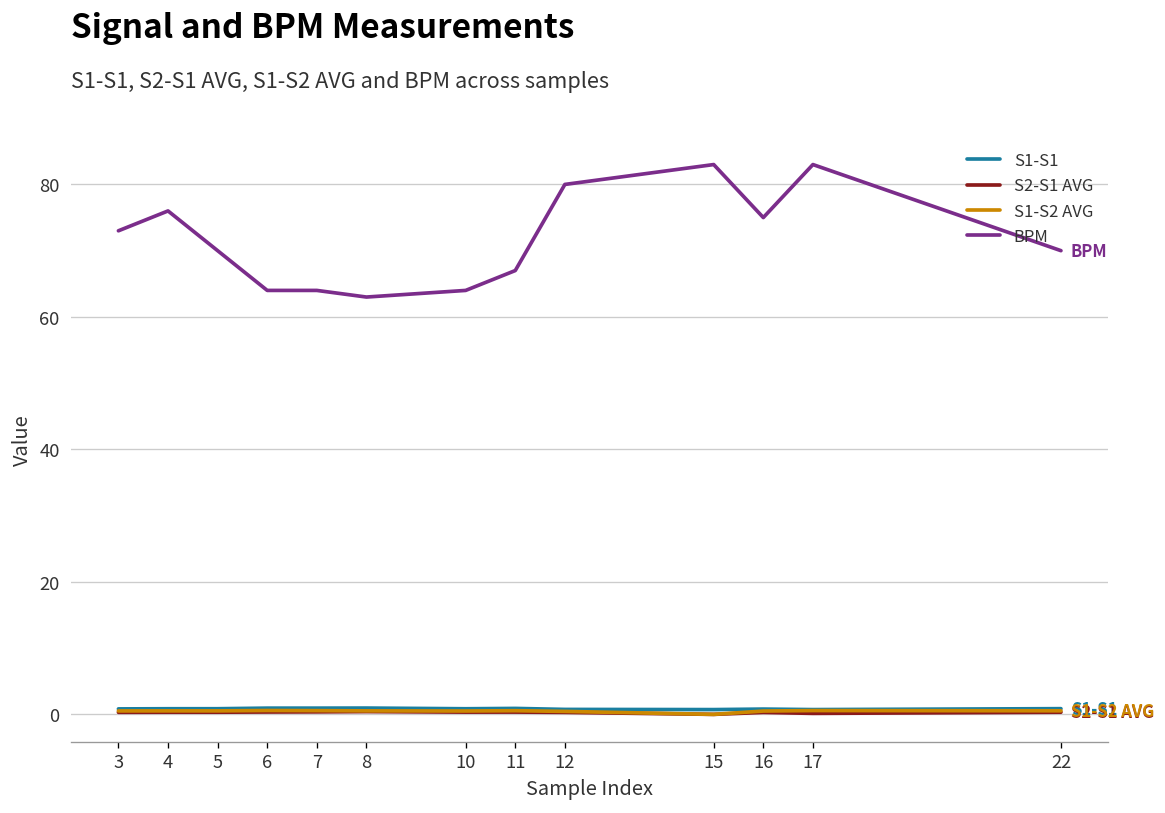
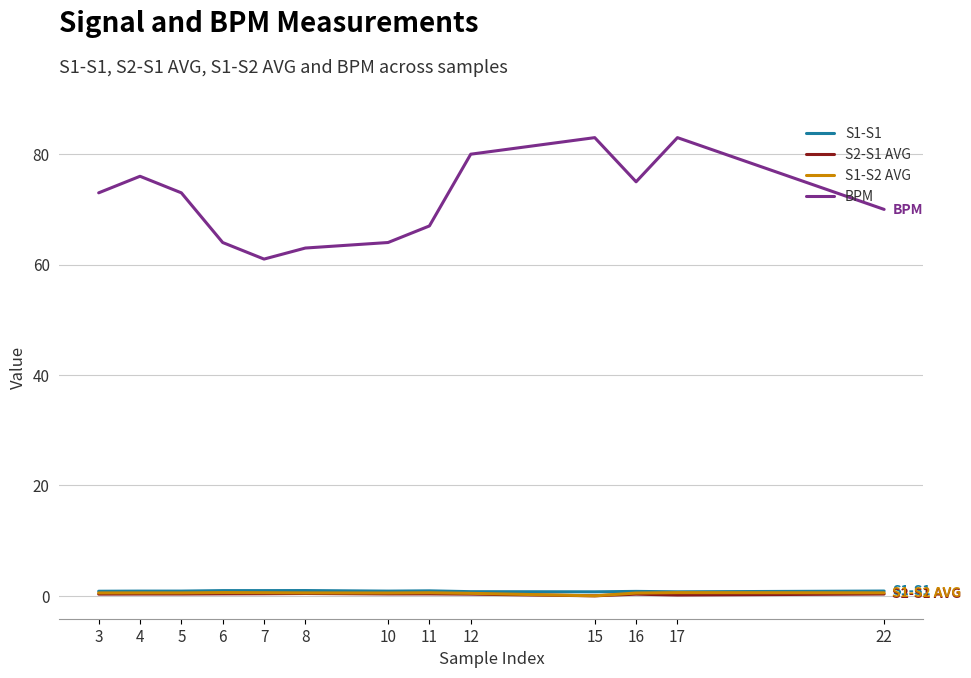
  {
    "S1-S1": {
      "15": 1
    },
    "BPM": {
      "3": 73,
      "4": 76,
-     "5": 70,
+     "5": 73,
      "6": 64,
-     "7": 64,
+     "7": 61,
      "8": 63,
      "10": 64,
      "11": 67,
      "12": 80,
      "15": 83,
      "16": 75,
      "17": 83,
      "22": 70
    }
  }
